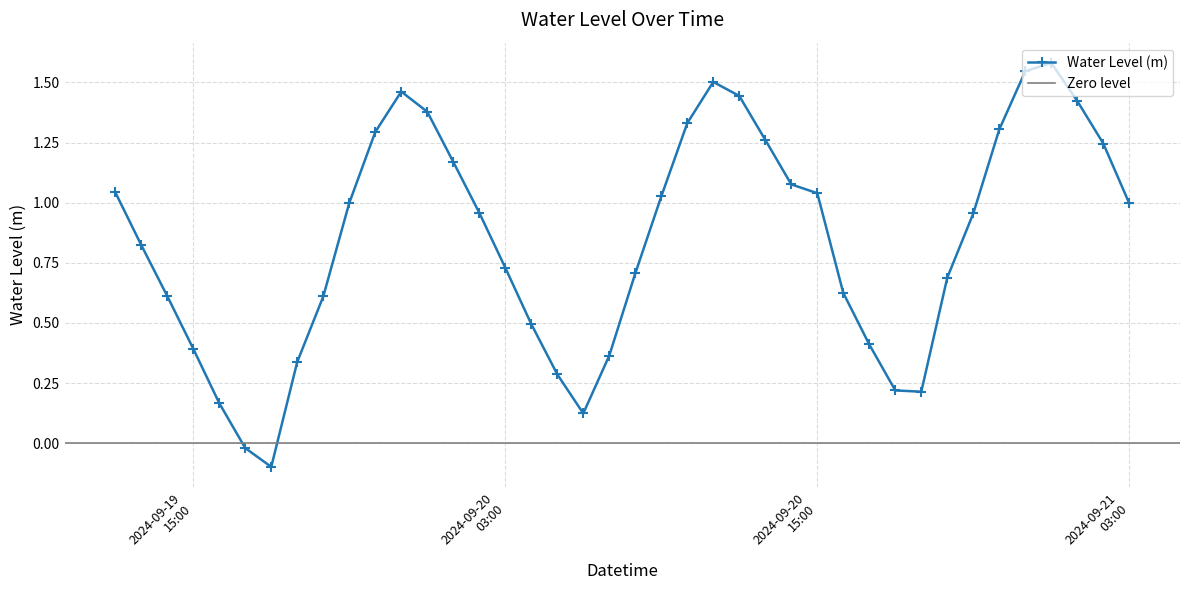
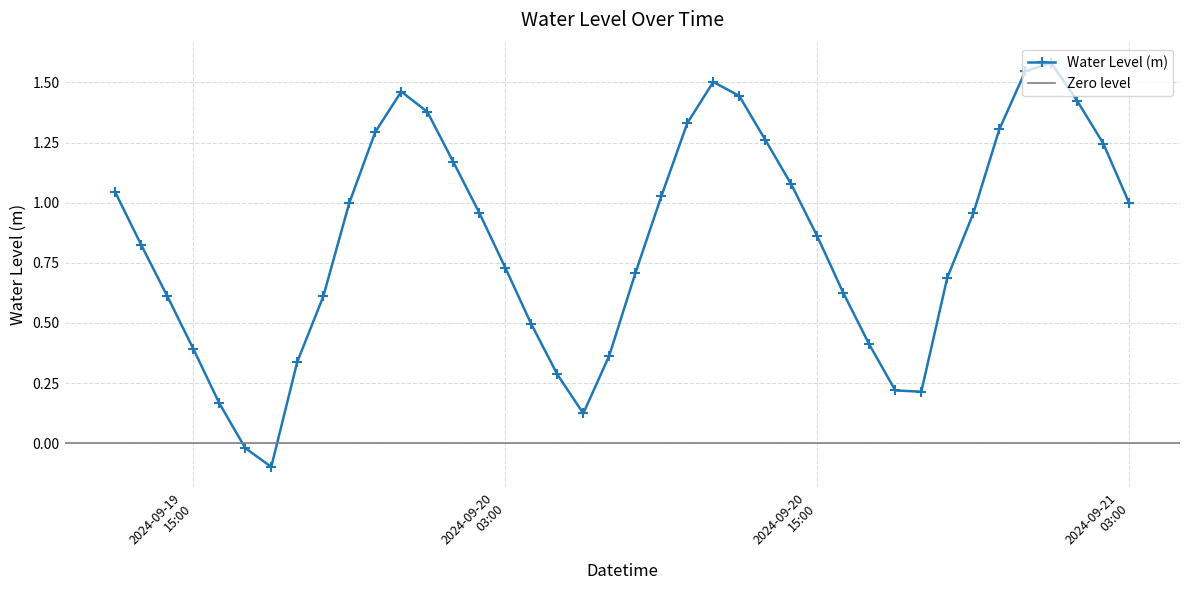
  {
    "2024-09-19 15:00": 0.39,
    "2024-09-20 03:00": 0.73,
-   "2024-09-20 15:00": 1.04,
+   "2024-09-20 15:00": 0.86,
    "2024-09-21 03:00": 1.00
  }
